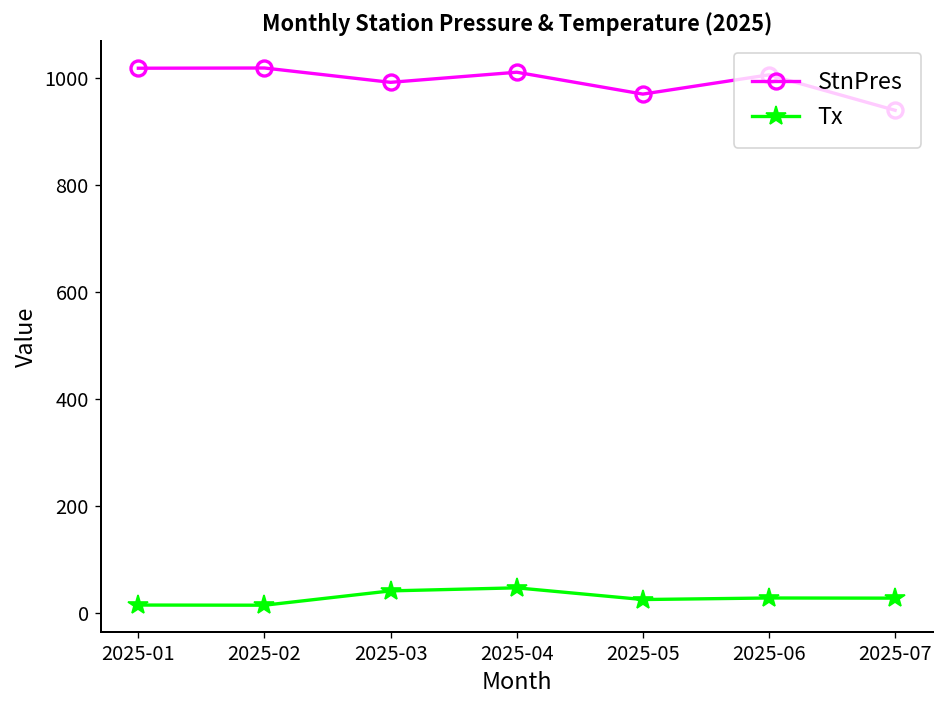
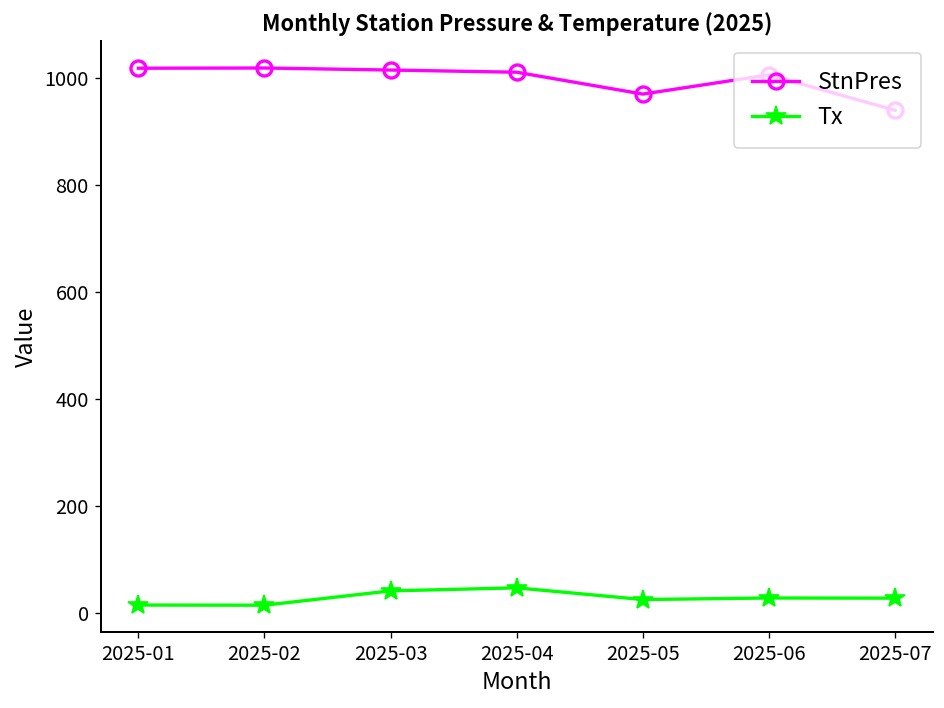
  {
    "StnPres": {
      "2025-01": 1020,
      "2025-02": 1020,
-     "2025-03": 990,
+     "2025-03": 1020,
      "2025-04": 1010,
      "2025-05": 970
    },
    "Tx": {
      "2025-01": 10,
      "2025-02": 10,
      "2025-03": 40,
      "2025-04": 50,
      "2025-05": 30,
      "2025-06": 30,
      "2025-07": 30
    }
  }
